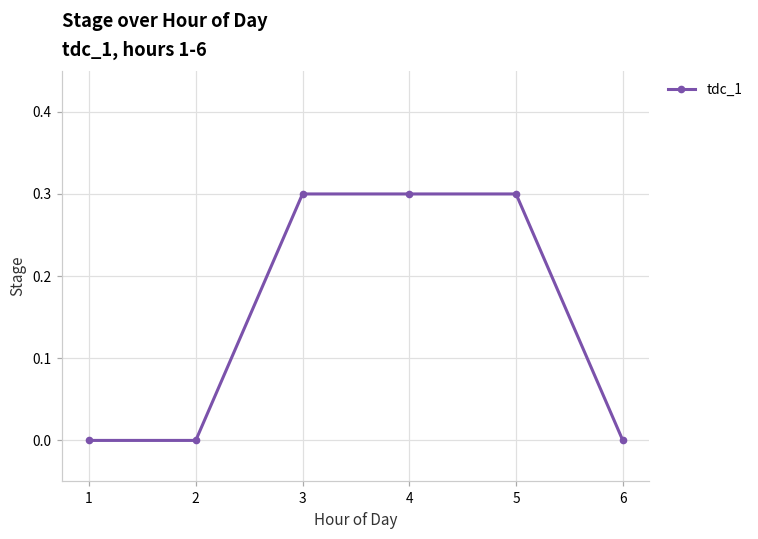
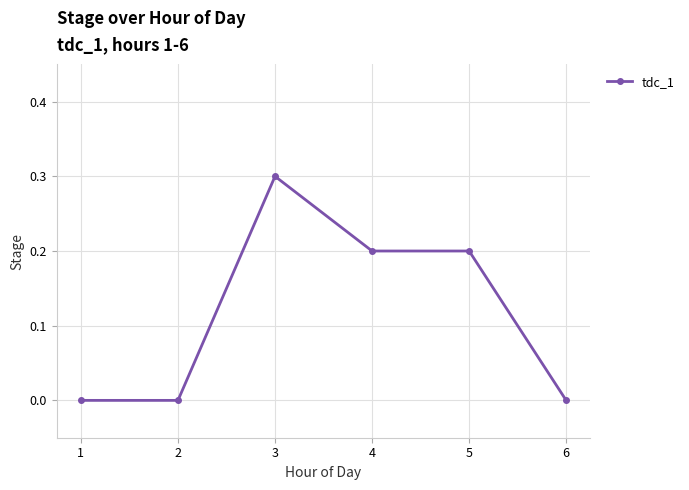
  {
    "1": 0.0,
    "2": 0.0,
    "3": 0.3,
-   "4": 0.3,
-   "5": 0.3,
+   "4": 0.2,
+   "5": 0.2,
    "6": 0.0
  }
